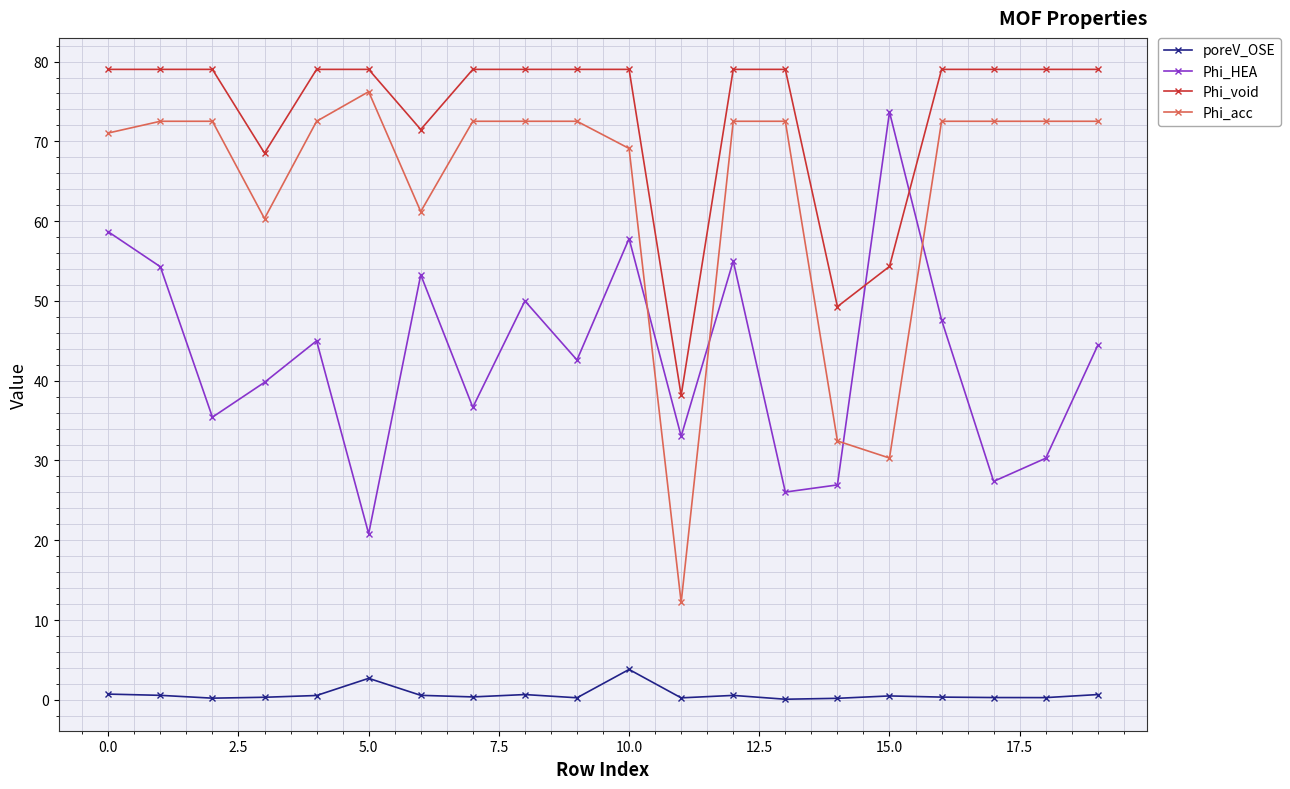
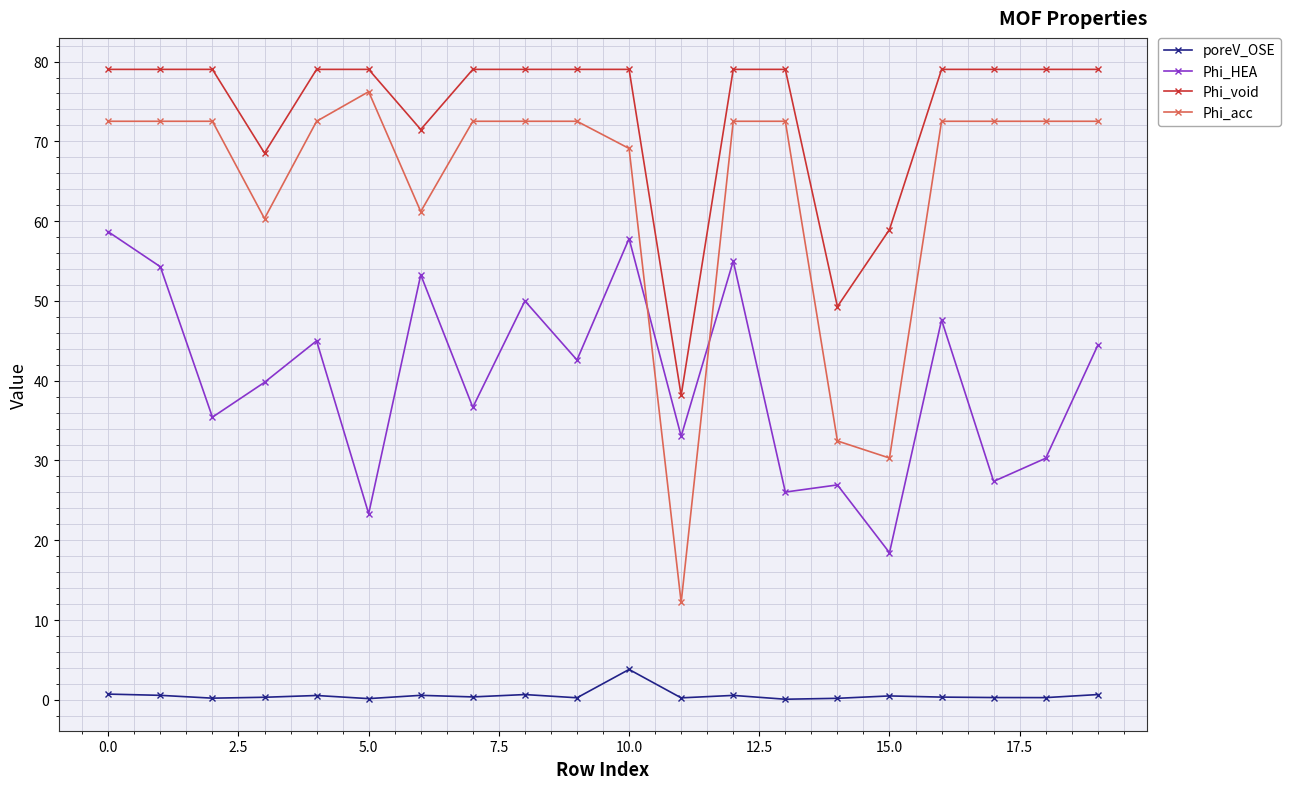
  {
    "poreV_OSE": {
      "0.0": 1,
-     "5.0": 3,
+     "5.0": 0,
      "10.0": 4,
      "15.0": 0
    },
    "Phi_HEA": {
      "0.0": 59,
-     "5.0": 21,
+     "5.0": 23,
      "10.0": 58,
-     "15.0": 74
+     "15.0": 18
    },
    "Phi_void": {
      "0.0": 79,
      "5.0": 79,
      "10.0": 79,
-     "15.0": 54
+     "15.0": 59
    },
    "Phi_acc": {
-     "0.0": 71,
+     "0.0": 73,
      "5.0": 76,
      "10.0": 69,
      "15.0": 30
    }
  }
